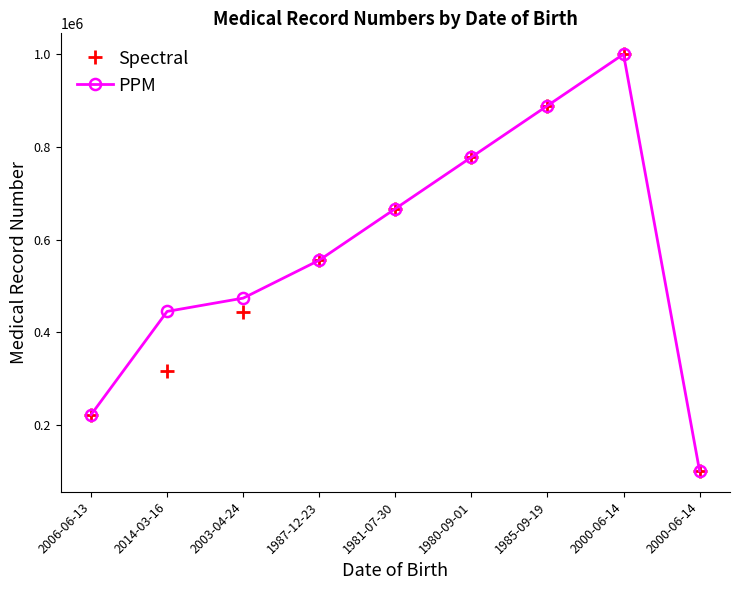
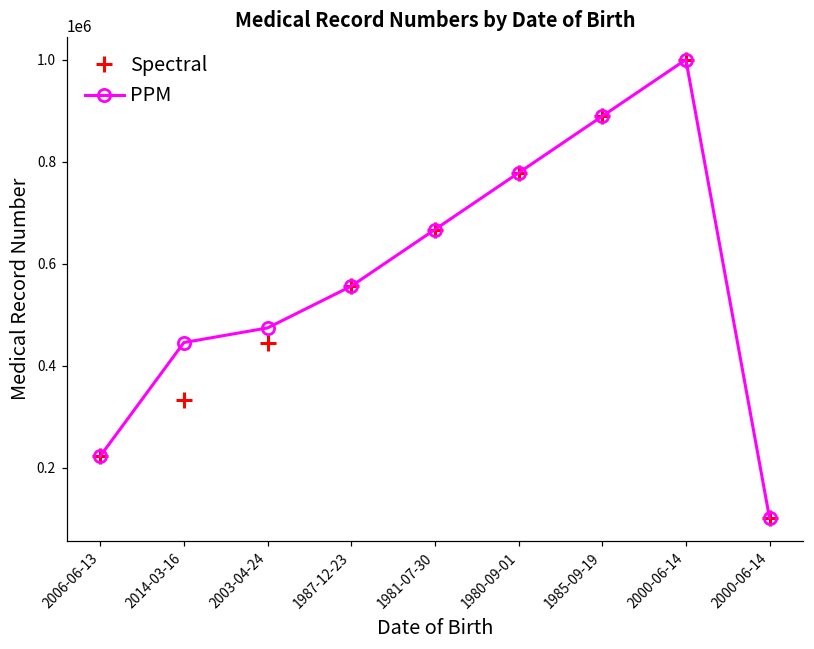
  {
    "Spectral": {
-     "2014-03-16": 320000,
+     "2014-03-16": 330000,
      "2003-04-24": 440000
    },
    "PPM": {
      "2014-03-16": 450000,
      "2003-04-24": 470000
    }
  }
